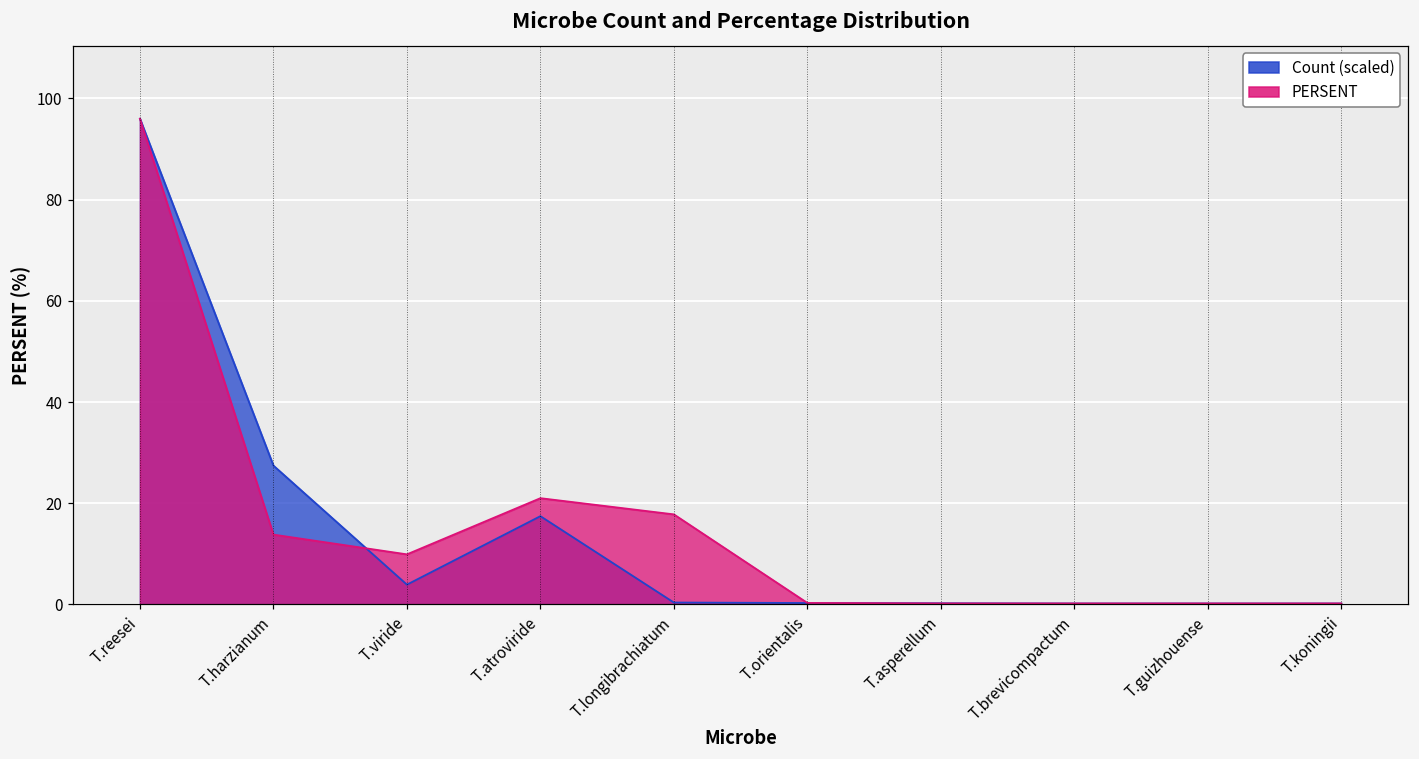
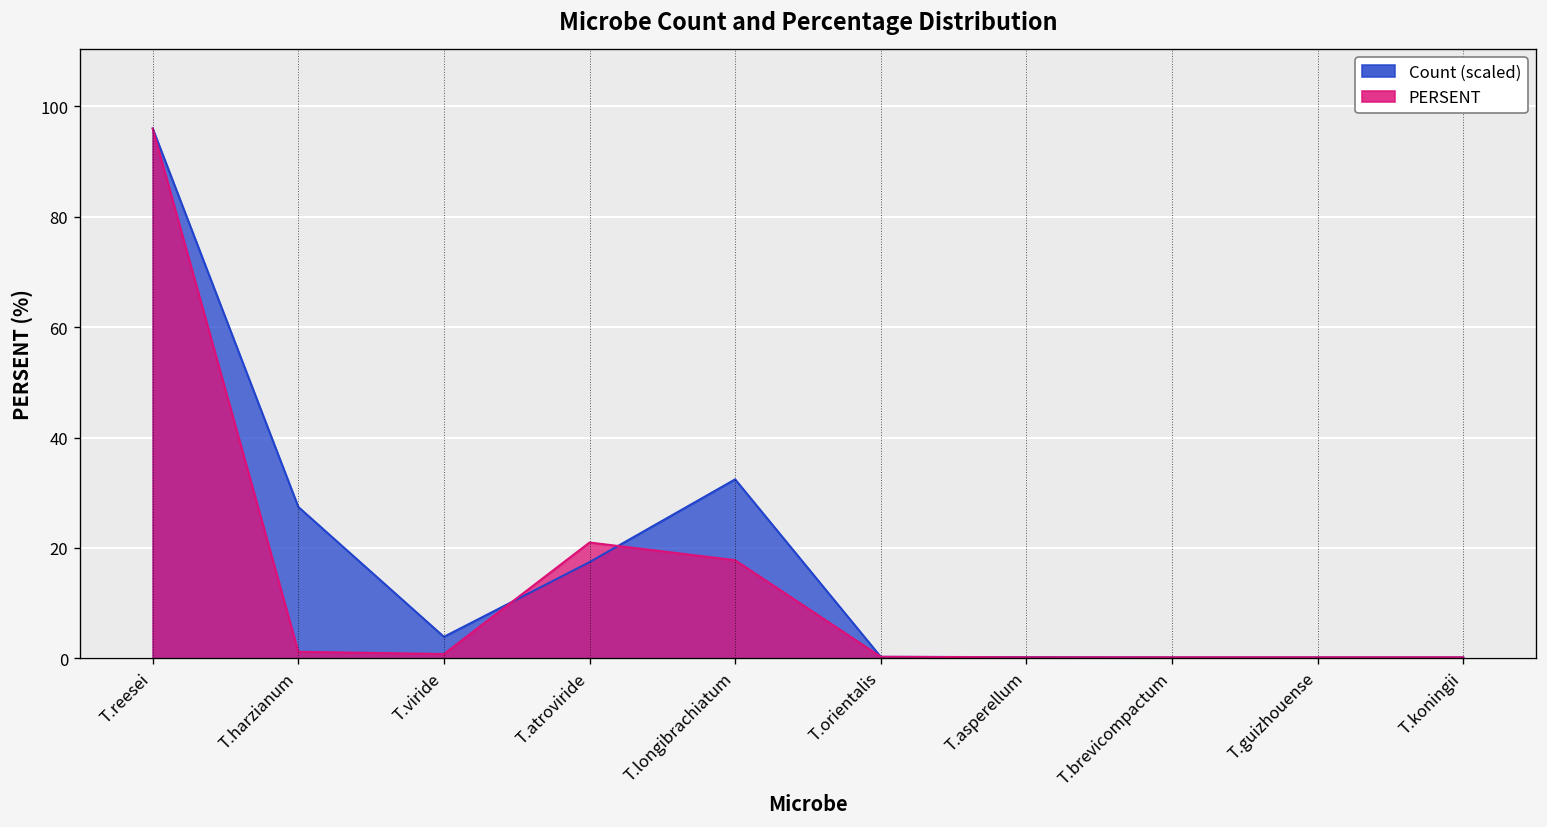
  {
    "Count (scaled)": {
      "T.harzianum": 27,
      "T.viride": 4,
      "T.atroviride": 17,
-     "T.longibrachiatum": 0
+     "T.longibrachiatum": 32
    },
    "PERSENT": {
-     "T.harzianum": 14,
-     "T.viride": 10,
+     "T.harzianum": 1,
+     "T.viride": 1,
      "T.atroviride": 21,
      "T.longibrachiatum": 18
    }
  }
